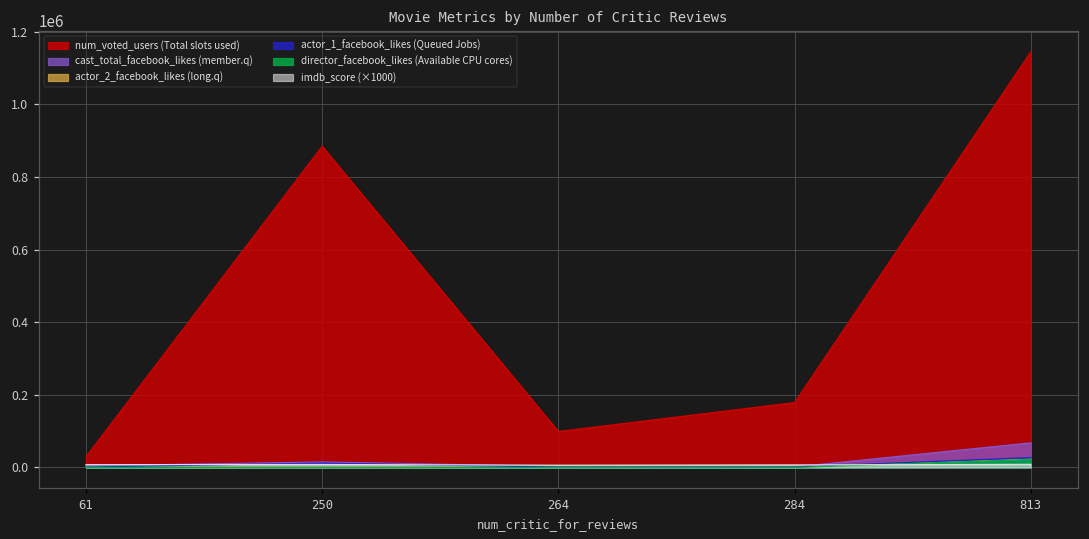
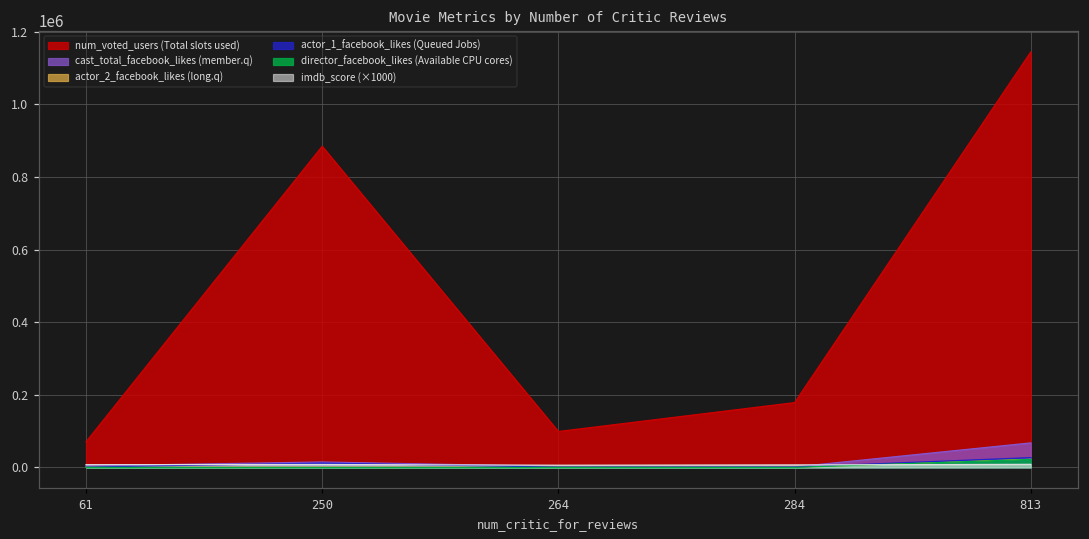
  {
    "num_voted_users (Total slots used)": {
-     "61": 30000,
+     "61": 70000,
      "250": 880000,
      "264": 100000,
      "284": 180000,
      "813": 1140000
    },
    "cast_total_facebook_likes (member.q)": {
      "813": 70000
    },
    "imdb_score (×1000)": {
      "813": 10000
    }
  }
